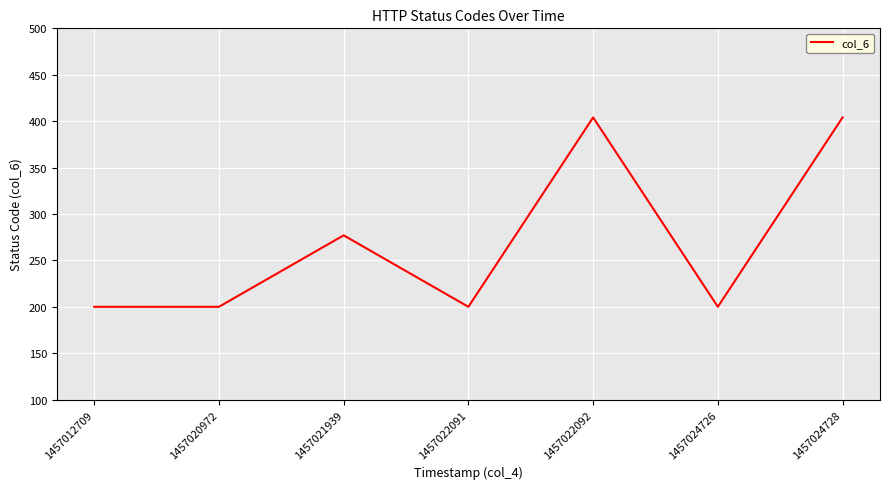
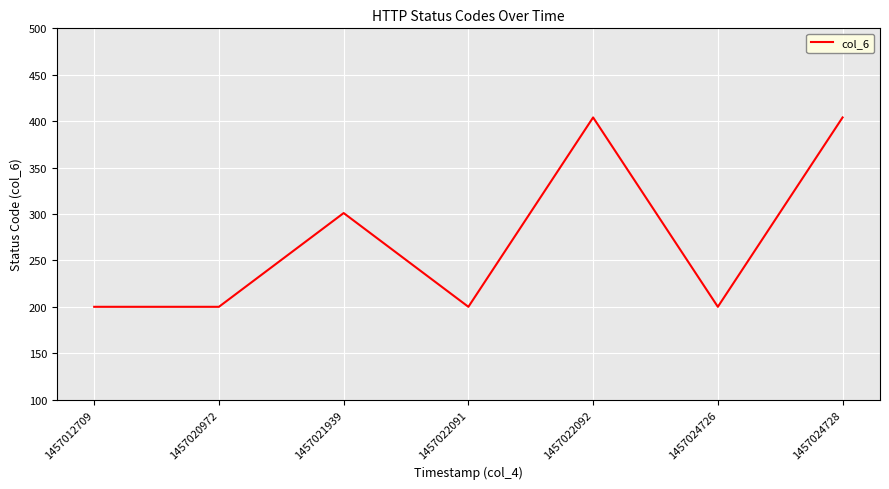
  {
    "1457012709": 200,
    "1457020972": 200,
-   "1457021939": 280,
+   "1457021939": 300,
    "1457022091": 200,
    "1457022092": 400,
    "1457024726": 200,
    "1457024728": 400
  }
